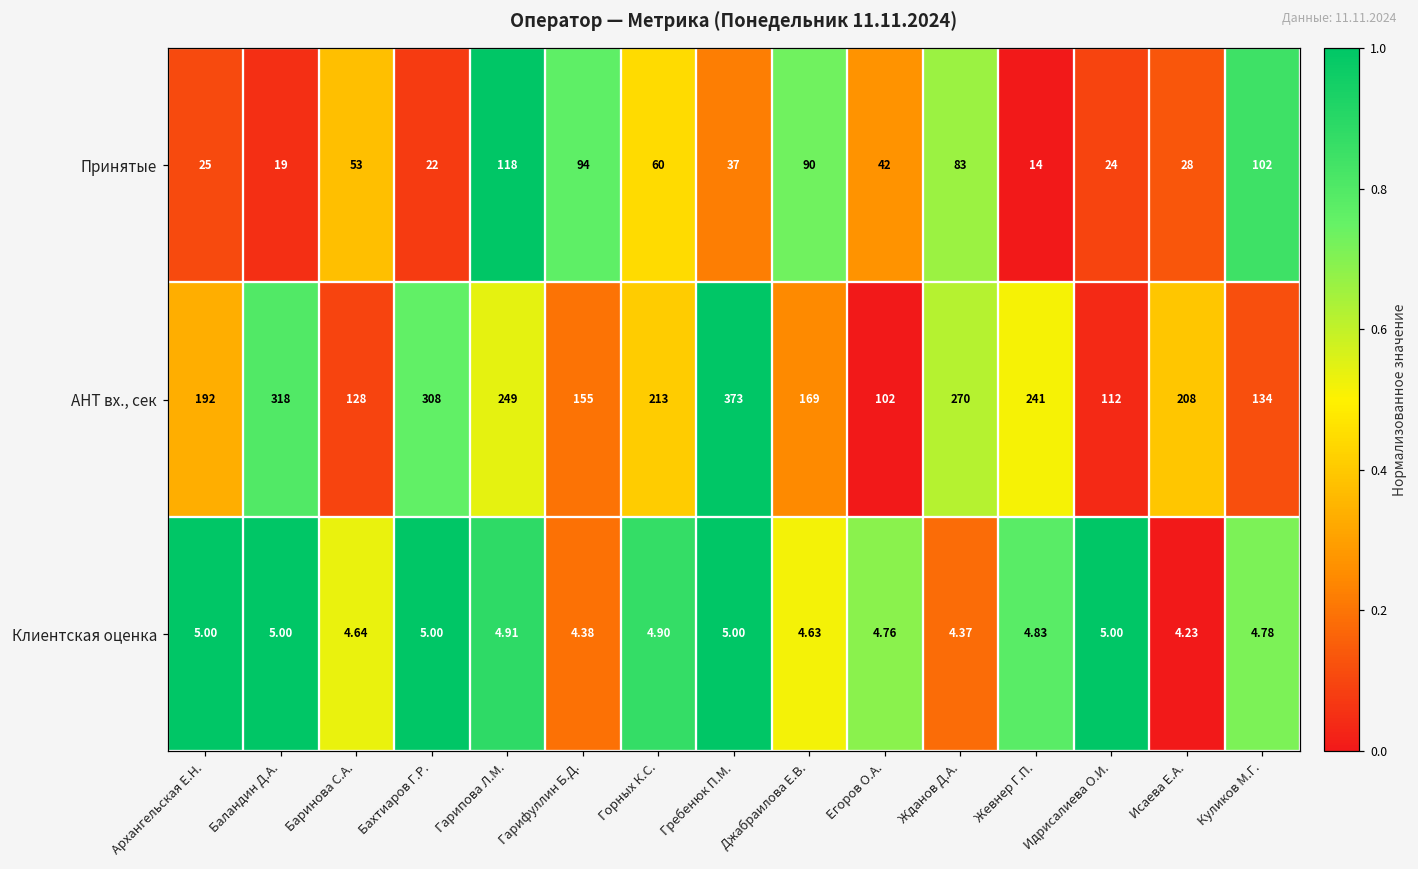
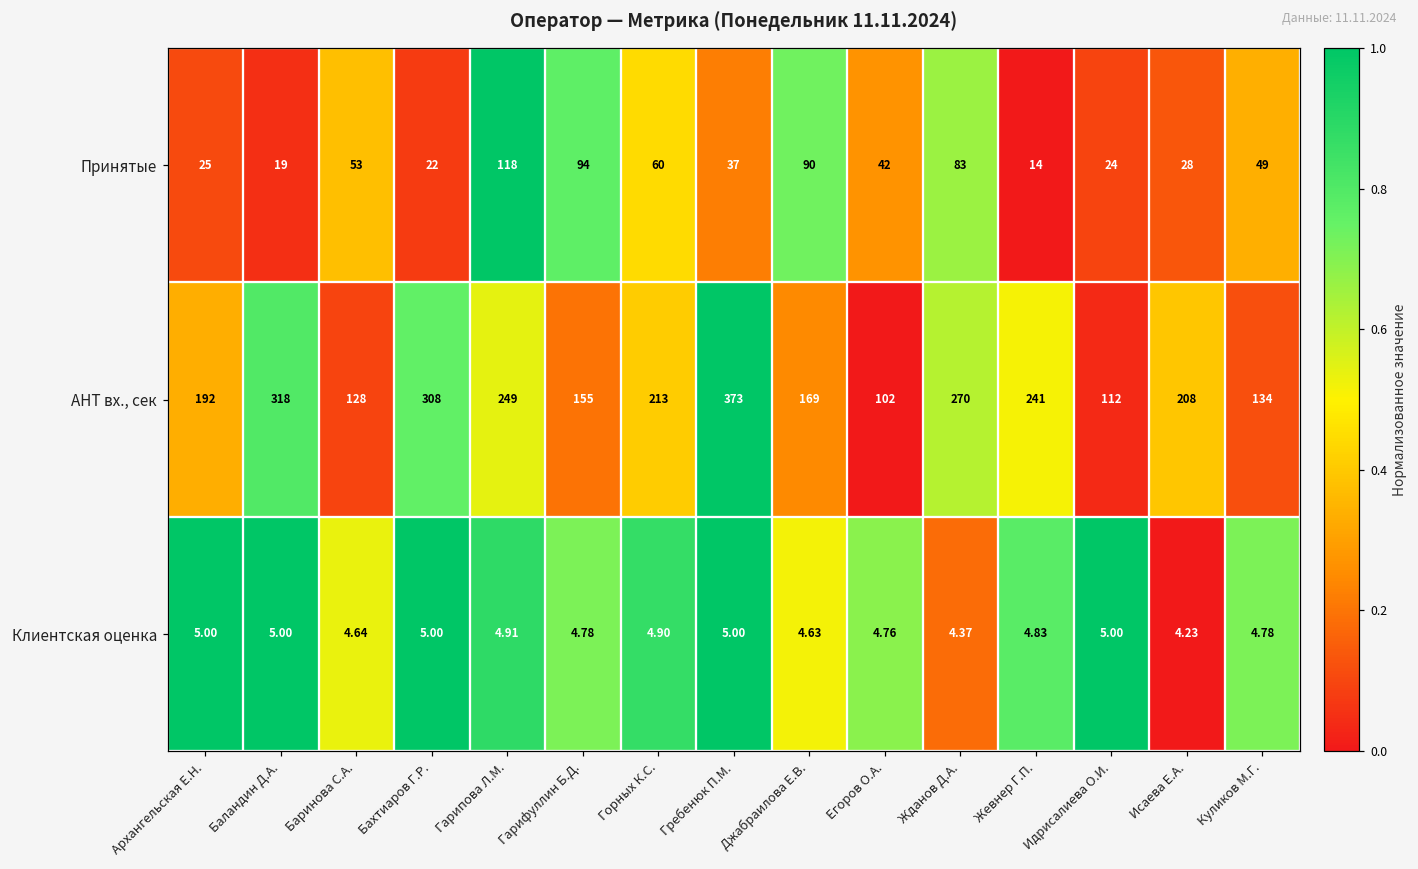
  {
    "Принятые": {
      "Архангельская Е.Н.": 25,
      "Баландин Д.А.": 19,
      "Баринова С.А.": 53,
      "Бахтиаров Г.Р.": 22,
      "Гарипова Л.М.": 118,
      "Гарифуллин Б.Д.": 94,
      "Горных К.С.": 60,
      "Гребенюк П.М.": 37,
      "Джабраилова Е.В.": 90,
      "Егоров О.А.": 42,
      "Жданов Д.А.": 83,
      "Жевнер Г.П.": 14,
      "Идрисалиева О.И.": 24,
      "Исаева Е.А.": 28,
-     "Куликов М.Г.": 102
+     "Куликов М.Г.": 49
    },
    "AHT вх., сек": {
      "Архангельская Е.Н.": 192,
      "Баландин Д.А.": 318,
      "Баринова С.А.": 128,
      "Бахтиаров Г.Р.": 308,
      "Гарипова Л.М.": 249,
      "Гарифуллин Б.Д.": 155,
      "Горных К.С.": 213,
      "Гребенюк П.М.": 373,
      "Джабраилова Е.В.": 169,
      "Егоров О.А.": 102,
      "Жданов Д.А.": 270,
      "Жевнер Г.П.": 241,
      "Идрисалиева О.И.": 112,
      "Исаева Е.А.": 208,
      "Куликов М.Г.": 134
    },
    "Клиентская оценка": {
      "Архангельская Е.Н.": 5.00,
      "Баландин Д.А.": 5.00,
      "Баринова С.А.": 4.64,
      "Бахтиаров Г.Р.": 5.00,
      "Гарипова Л.М.": 4.91,
-     "Гарифуллин Б.Д.": 4.38,
+     "Гарифуллин Б.Д.": 4.78,
      "Горных К.С.": 4.90,
      "Гребенюк П.М.": 5.00,
      "Джабраилова Е.В.": 4.63,
      "Егоров О.А.": 4.76,
      "Жданов Д.А.": 4.37,
      "Жевнер Г.П.": 4.83,
      "Идрисалиева О.И.": 5.00,
      "Исаева Е.А.": 4.23,
      "Куликов М.Г.": 4.78
    }
  }
